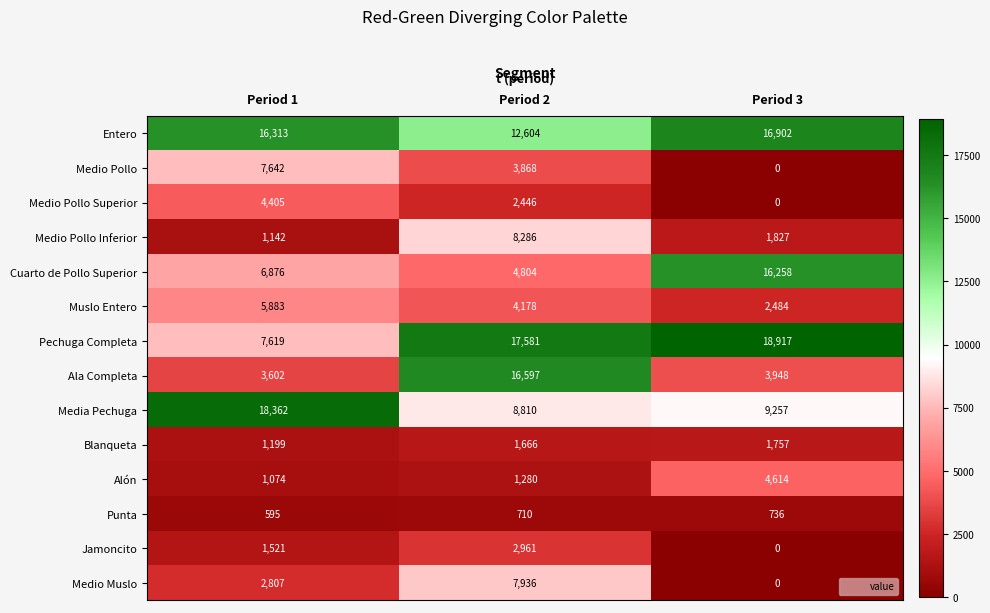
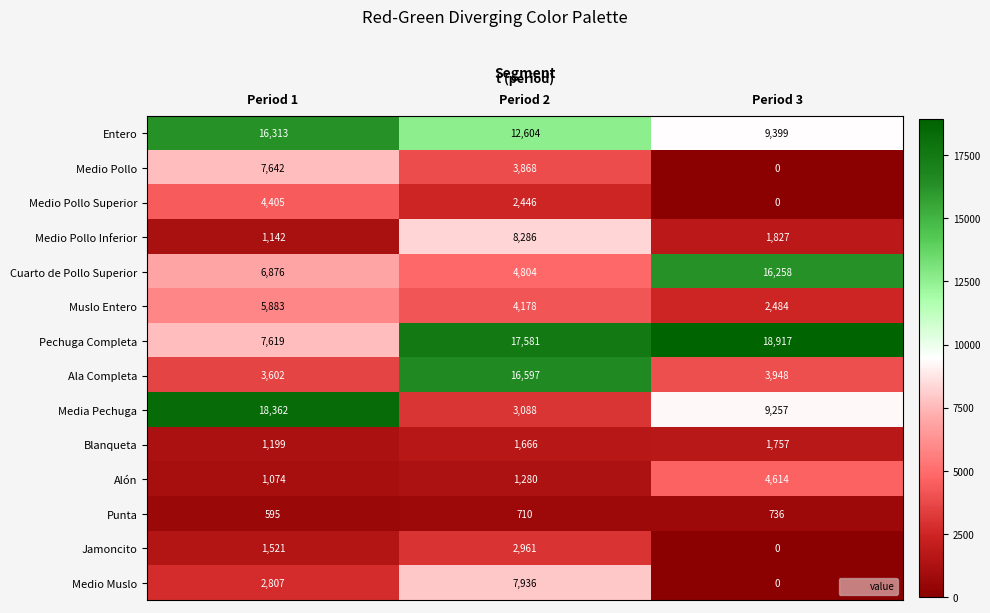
  {
    "Entero": {
      "Period 1": "16,313",
      "Period 2": "12,604",
-     "Period 3": "16,902"
+     "Period 3": "9,399"
    },
    "Medio Pollo": {
      "Period 1": "7,642",
      "Period 2": "3,868",
      "Period 3": "0"
    },
    "Medio Pollo Superior": {
      "Period 1": "4,405",
      "Period 2": "2,446",
      "Period 3": "0"
    },
    "Medio Pollo Inferior": {
      "Period 1": "1,142",
      "Period 2": "8,286",
      "Period 3": "1,827"
    },
    "Cuarto de Pollo Superior": {
      "Period 1": "6,876",
      "Period 2": "4,804",
      "Period 3": "16,258"
    },
    "Muslo Entero": {
      "Period 1": "5,883",
      "Period 2": "4,178",
      "Period 3": "2,484"
    },
    "Pechuga Completa": {
      "Period 1": "7,619",
      "Period 2": "17,581",
      "Period 3": "18,917"
    },
    "Ala Completa": {
      "Period 1": "3,602",
      "Period 2": "16,597",
      "Period 3": "3,948"
    },
    "Media Pechuga": {
      "Period 1": "18,362",
-     "Period 2": "8,810",
+     "Period 2": "3,088",
      "Period 3": "9,257"
    },
    "Blanqueta": {
      "Period 1": "1,199",
      "Period 2": "1,666",
      "Period 3": "1,757"
    },
    "Alón": {
      "Period 1": "1,074",
      "Period 2": "1,280",
      "Period 3": "4,614"
    },
    "Punta": {
      "Period 1": "595",
      "Period 2": "710",
      "Period 3": "736"
    },
    "Jamoncito": {
      "Period 1": "1,521",
      "Period 2": "2,961",
      "Period 3": "0"
    },
    "Medio Muslo": {
      "Period 1": "2,807",
      "Period 2": "7,936",
      "Period 3": "0"
    }
  }
